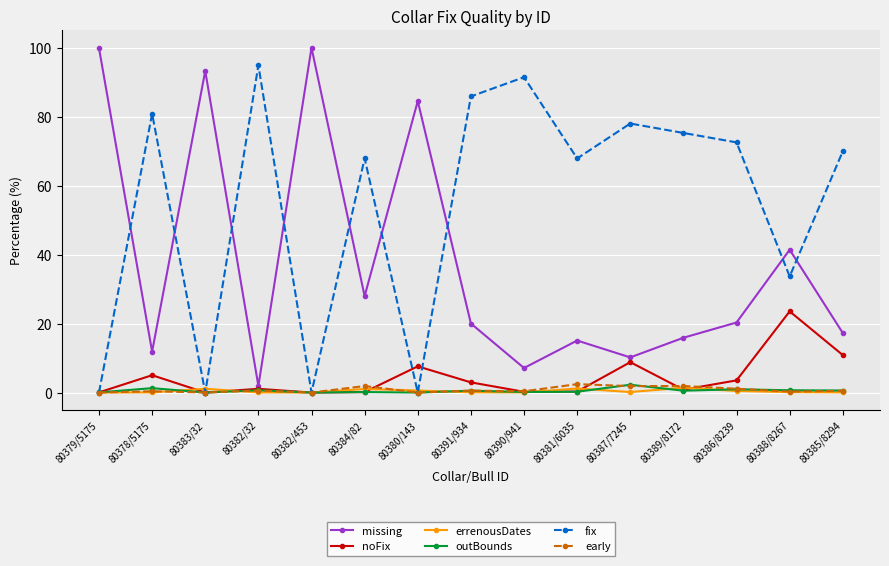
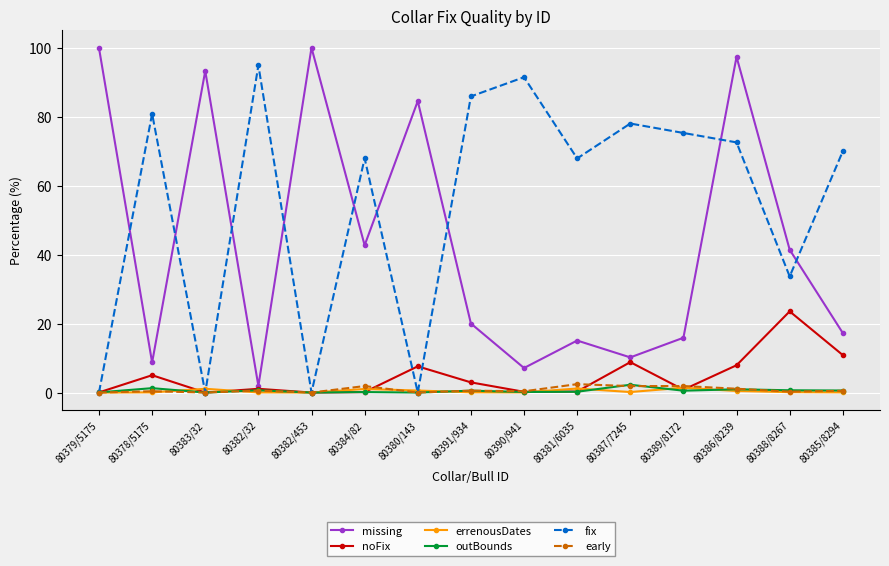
  {
    "missing": {
      "80379/5175": 100,
-     "80378/5175": 12,
+     "80378/5175": 9,
      "80383/32": 93,
      "80382/32": 2,
      "80382/453": 100,
-     "80384/82": 28,
+     "80384/82": 43,
      "80380/143": 85,
      "80391/934": 20,
      "80390/941": 7,
      "80381/6035": 15,
      "80387/7245": 10,
      "80389/8172": 16,
-     "80386/8239": 20,
+     "80386/8239": 97,
      "80388/8267": 41,
      "80385/8294": 17
    },
    "noFix": {
      "80378/5175": 5,
      "80380/143": 8,
      "80391/934": 3,
      "80387/7245": 9,
-     "80386/8239": 4,
+     "80386/8239": 8,
      "80388/8267": 24,
      "80385/8294": 11
    },
    "errenousDates": {
      "80383/32": 1,
      "80384/82": 1,
      "80381/6035": 1,
      "80387/7245": 0
    },
    "outBounds": {
      "80378/5175": 1
    },
    "fix": {
      "80378/5175": 81,
      "80382/32": 95,
      "80384/82": 68,
      "80391/934": 86,
      "80390/941": 91,
      "80381/6035": 68,
      "80387/7245": 78,
      "80389/8172": 75,
      "80386/8239": 73,
      "80388/8267": 34,
      "80385/8294": 70
    },
    "early": {
      "80384/82": 2,
      "80381/6035": 2
    }
  }
